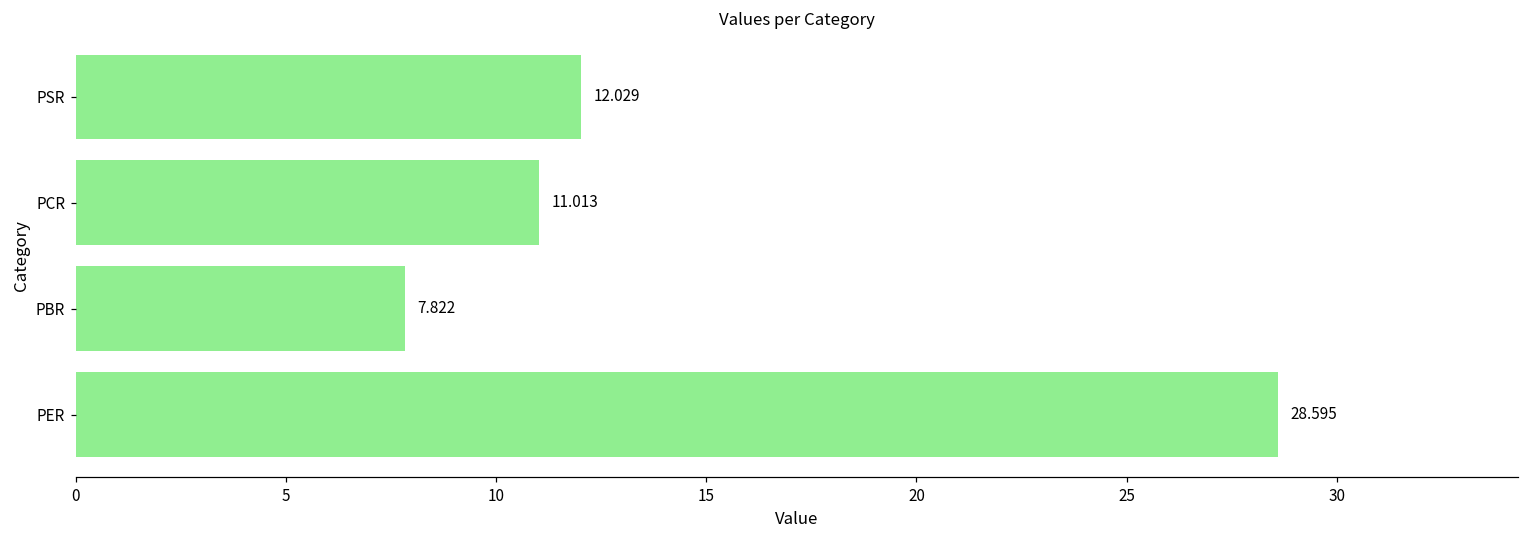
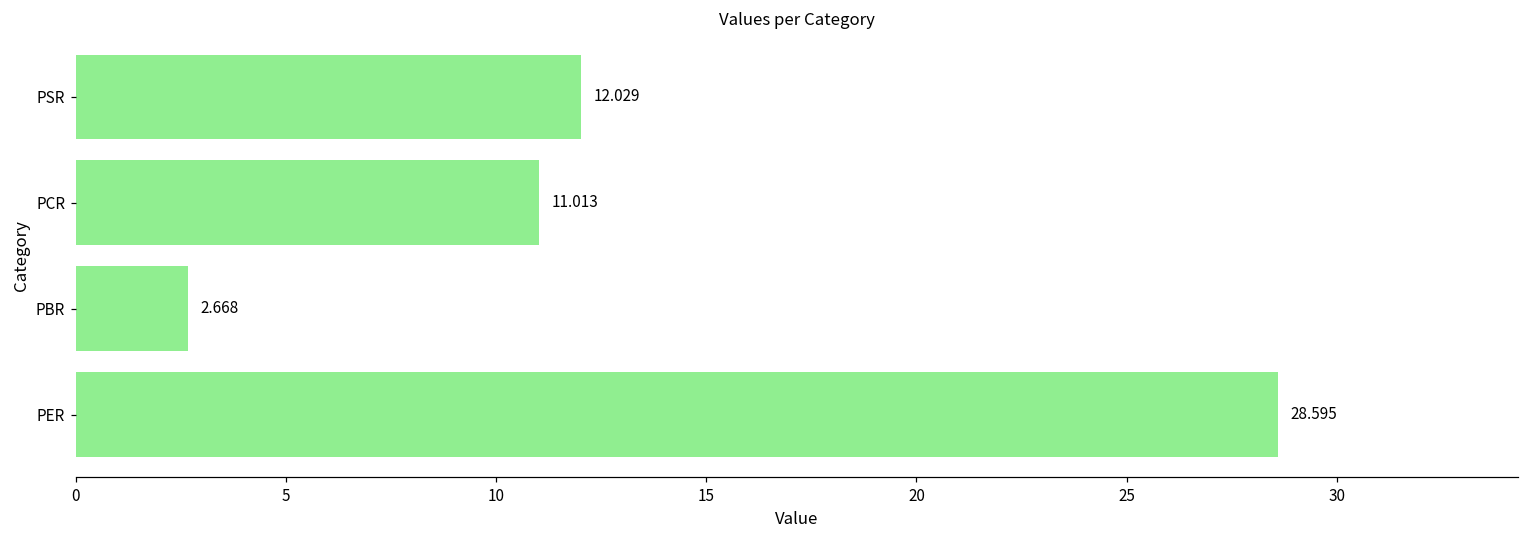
  {
    "PSR": 12.029,
    "PCR": 11.013,
-   "PBR": 7.822,
+   "PBR": 2.668,
    "PER": 28.595
  }
